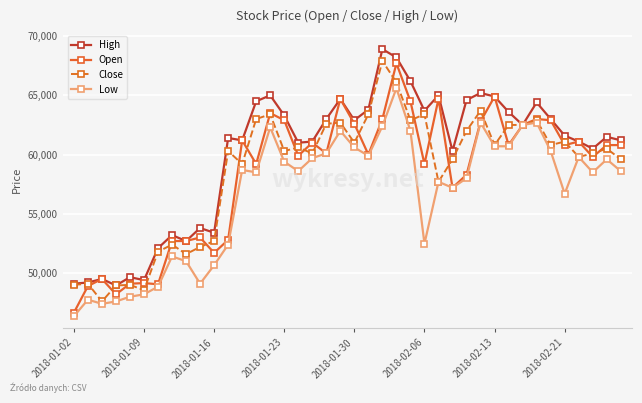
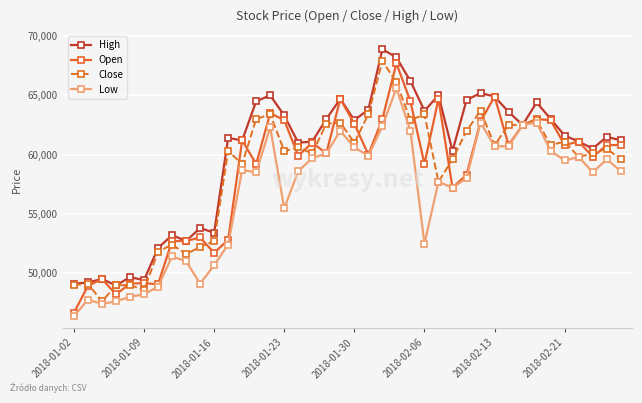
  {
    "Low": {
      "2018-01-02": "46,400",
      "2018-01-09": "48,200",
      "2018-01-16": "50,700",
-     "2018-01-23": "59,400",
+     "2018-01-23": "55,500",
      "2018-01-30": "60,600",
      "2018-02-06": "52,500",
-     "2018-02-21": "56,700"
+     "2018-02-21": "59,500"
    }
  }
